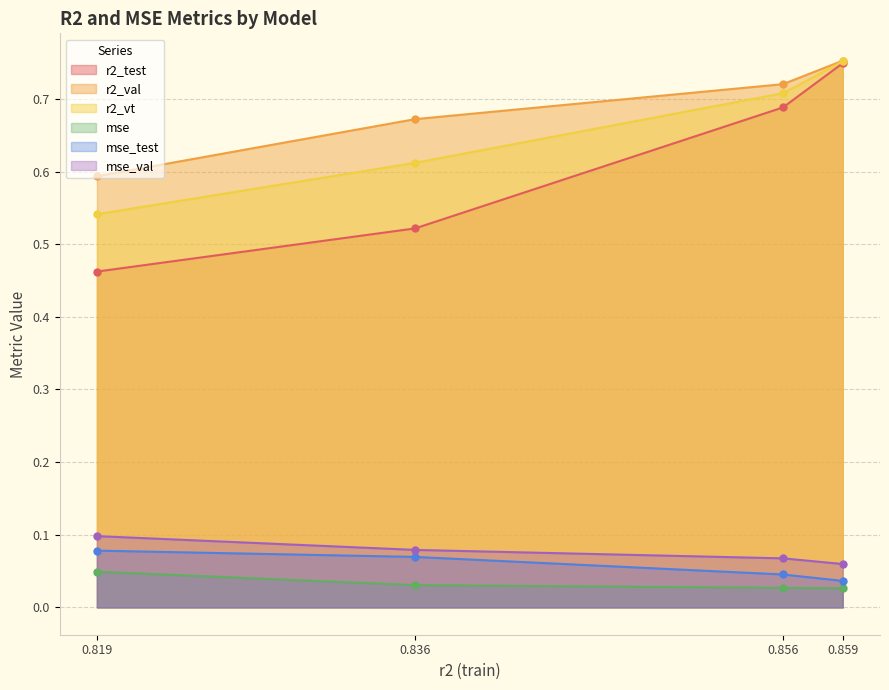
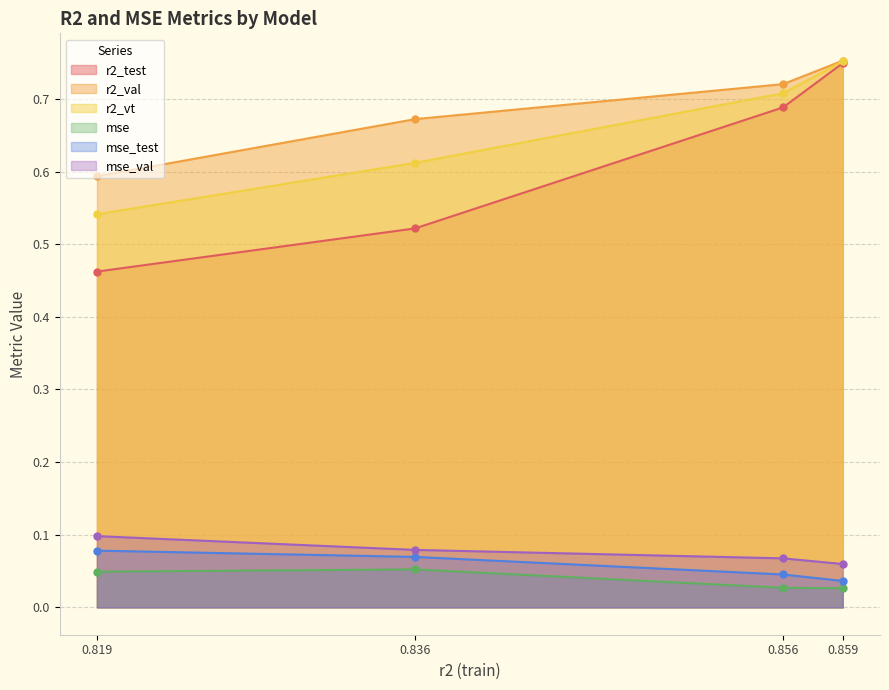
  {
    "mse": {
      "0.819": 0.05,
-     "0.836": 0.03,
+     "0.836": 0.05,
      "0.856": 0.03,
      "0.859": 0.03
    }
  }
